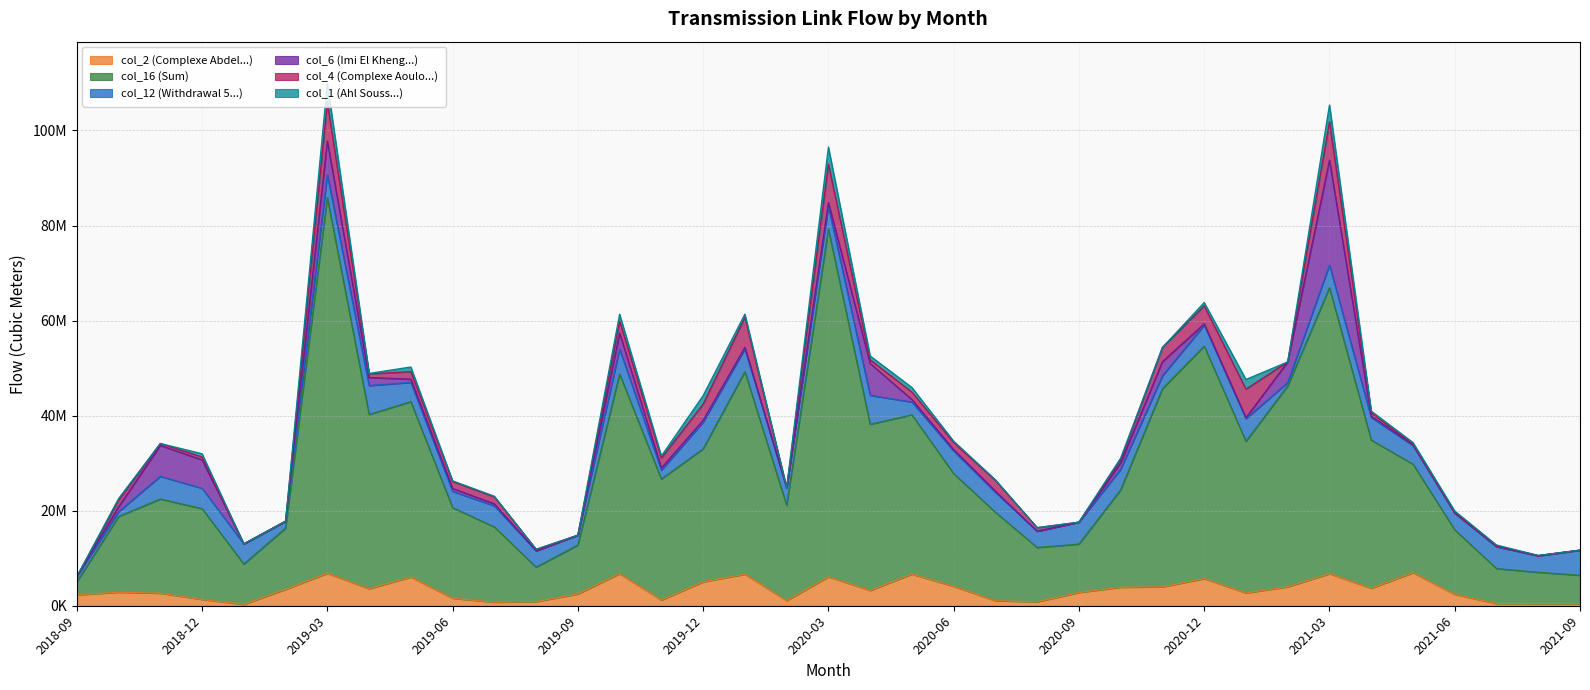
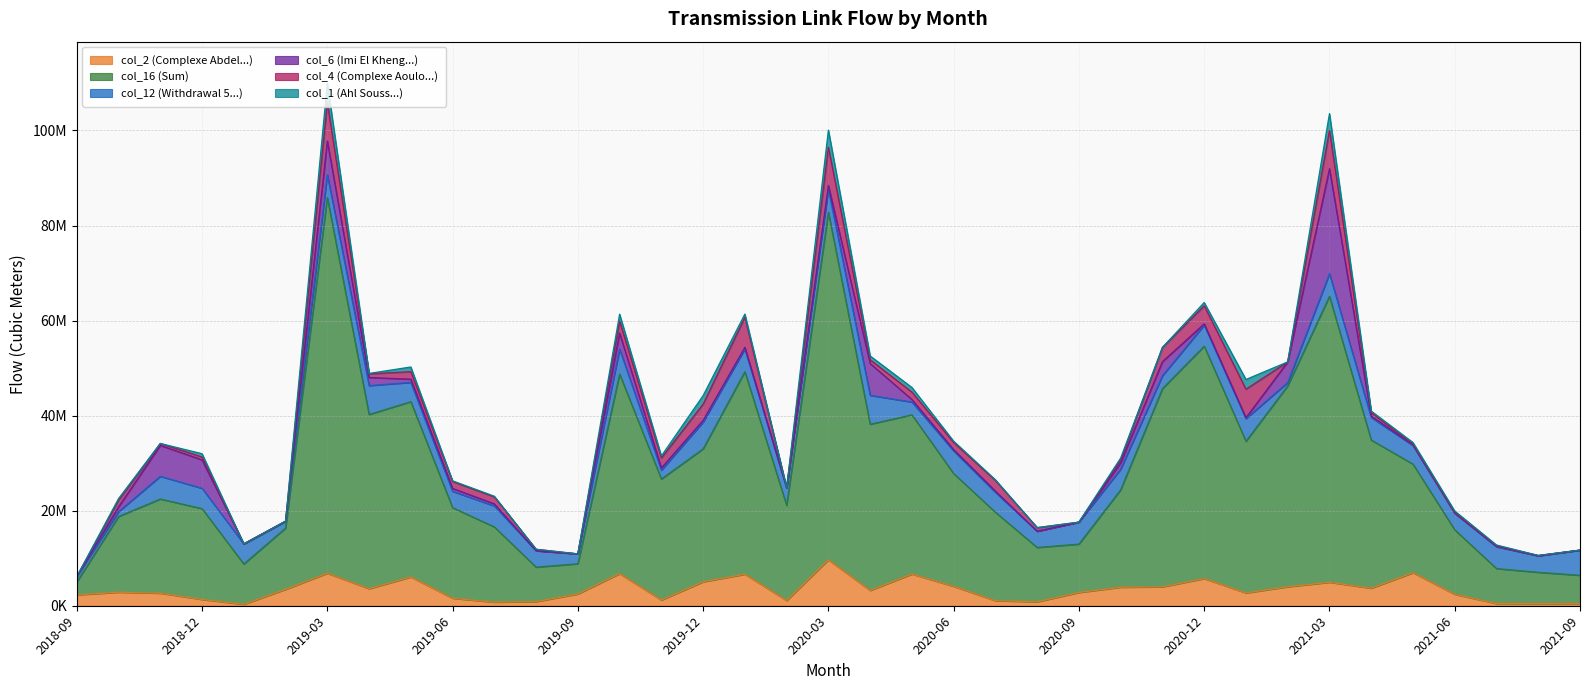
  {
    "col_2 (Complexe Abdel...)": {
      "2018-09": 2000000,
      "2018-12": 1000000,
      "2019-03": 7000000,
      "2019-06": 2000000,
      "2019-09": 2000000,
      "2019-12": 5000000,
-     "2020-03": 6000000,
+     "2020-03": 10000000,
      "2020-06": 4000000,
      "2020-09": 3000000,
      "2020-12": 6000000,
-     "2021-03": 7000000,
+     "2021-03": 5000000,
      "2021-06": 2000000,
      "2021-09": 0
    },
    "col_16 (Sum)": {
      "2018-09": 3000000,
      "2018-12": 19000000,
      "2019-03": 79000000,
      "2019-06": 19000000,
-     "2019-09": 10000000,
+     "2019-09": 6000000,
      "2019-12": 28000000,
      "2020-03": 73000000,
      "2020-06": 24000000,
      "2020-09": 10000000,
      "2020-12": 49000000,
      "2021-03": 60000000,
      "2021-06": 14000000,
      "2021-09": 6000000
    },
    "col_12 (Withdrawal 5...)": {
      "2018-12": 4000000,
      "2019-03": 5000000,
      "2019-06": 3000000,
      "2020-03": 5000000,
      "2021-03": 5000000
    },
    "col_6 (Imi El Kheng...)": {
      "2018-12": 6000000,
      "2019-03": 7000000,
      "2019-06": 1000000,
      "2020-03": 1000000,
      "2021-03": 22000000
    },
    "col_4 (Complexe Aoulo...)": {
      "2018-12": 1000000,
      "2019-12": 3000000,
      "2020-03": 8000000,
      "2020-12": 4000000,
      "2021-03": 8000000
    },
    "col_1 (Ahl Souss...)": {
      "2018-12": 1000000,
      "2019-12": 2000000,
      "2020-03": 4000000,
      "2020-12": 1000000,
      "2021-03": 4000000
    }
  }
